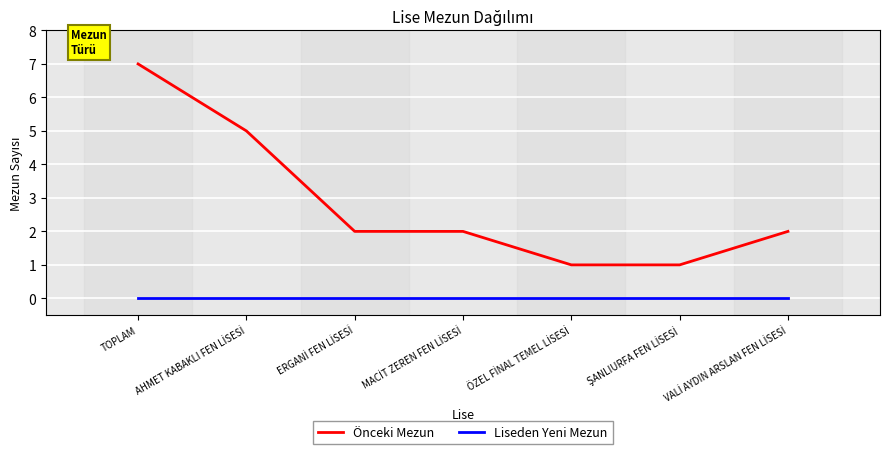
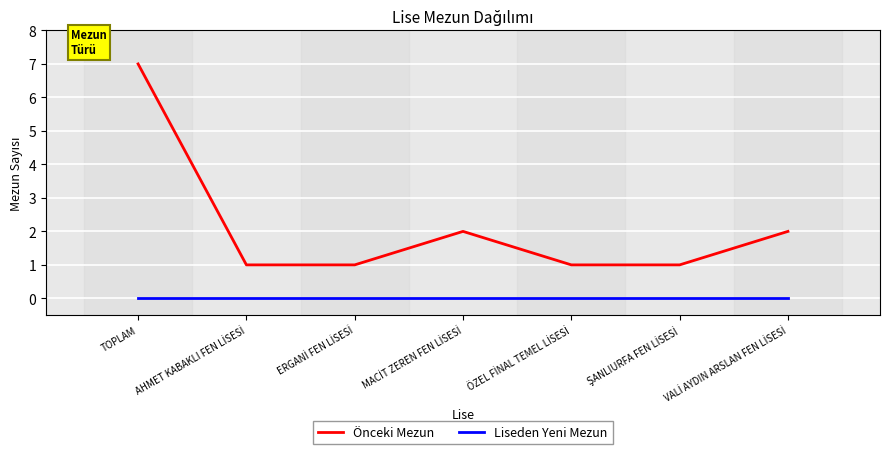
  {
    "Önceki Mezun": {
      "TOPLAM": 7,
-     "AHMET KABAKLI FEN LİSESİ": 5,
-     "ERGANİ FEN LİSESİ": 2,
+     "AHMET KABAKLI FEN LİSESİ": 1,
+     "ERGANİ FEN LİSESİ": 1,
      "MACİT ZEREN FEN LİSESİ": 2,
      "ÖZEL FİNAL TEMEL LİSESİ": 1,
      "ŞANLIURFA FEN LİSESİ": 1,
      "VALİ AYDIN ARSLAN FEN LİSESİ": 2
    },
    "Liseden Yeni Mezun": {
      "TOPLAM": 0,
      "AHMET KABAKLI FEN LİSESİ": 0,
      "ERGANİ FEN LİSESİ": 0,
      "MACİT ZEREN FEN LİSESİ": 0,
      "ÖZEL FİNAL TEMEL LİSESİ": 0,
      "ŞANLIURFA FEN LİSESİ": 0,
      "VALİ AYDIN ARSLAN FEN LİSESİ": 0
    }
  }
